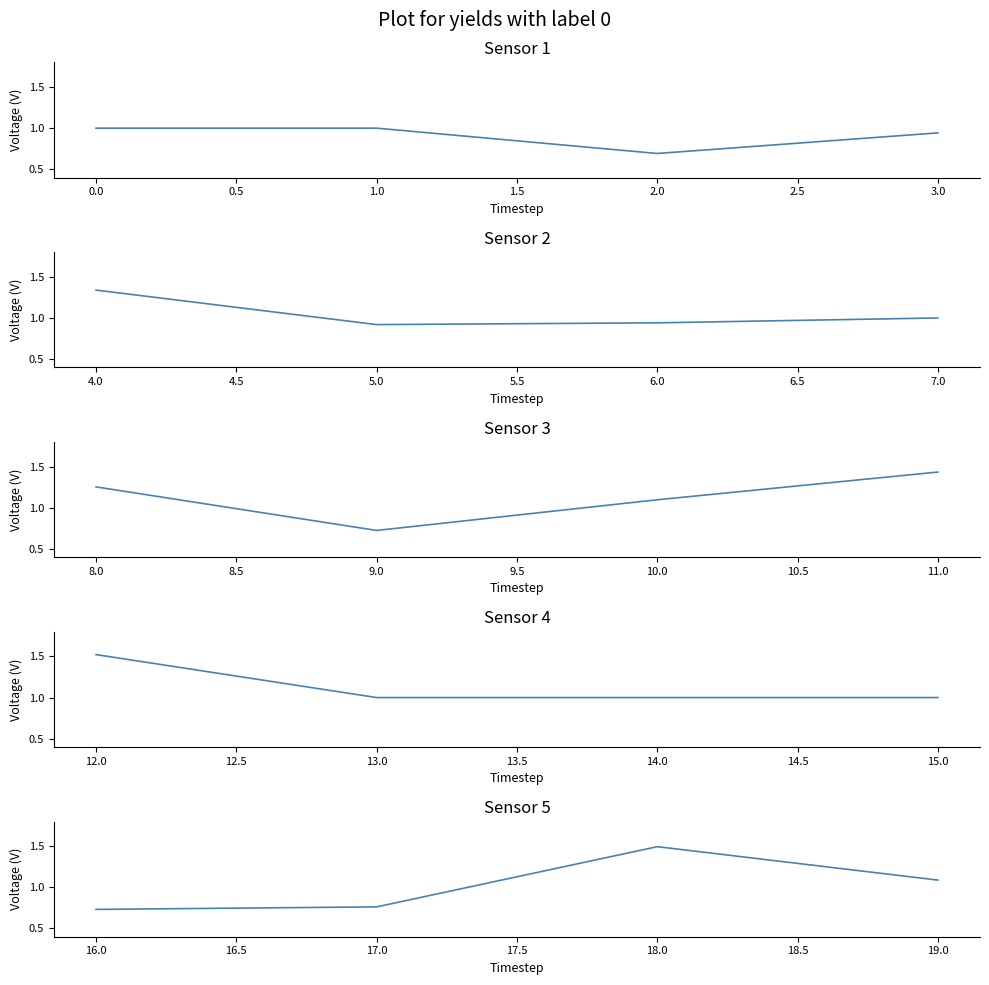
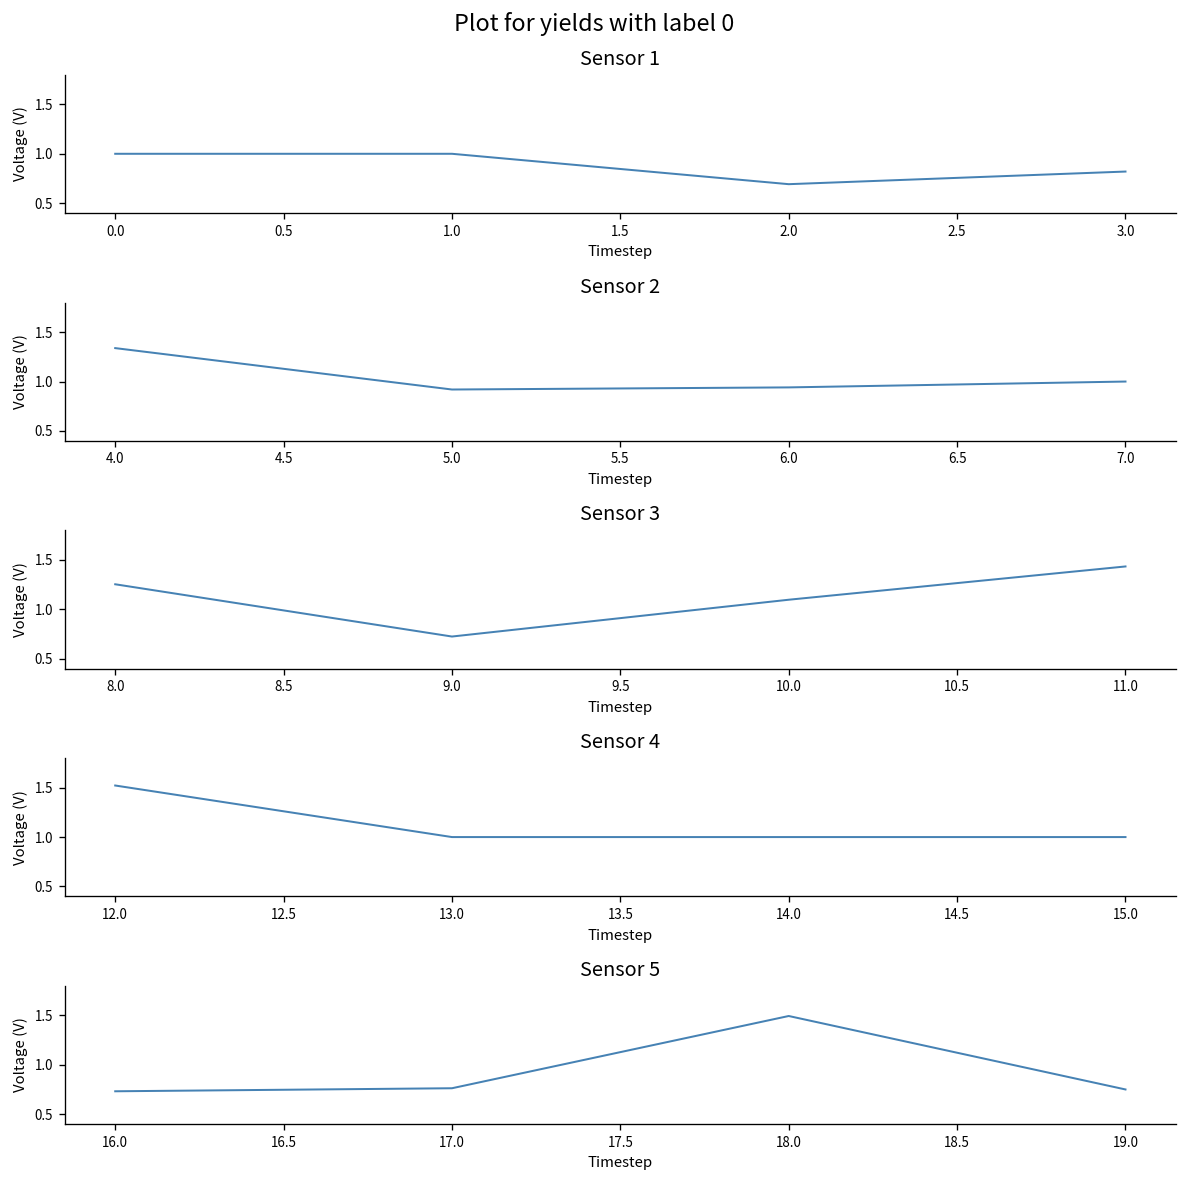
  {
    "Sensor 1": {
      "0.0": 1.0,
      "1.0": 1.0,
      "2.0": 0.7,
-     "3.0": 0.9
+     "3.0": 0.8
    },
    "Sensor 2": {
      "4.0": 1.3,
      "5.0": 0.9,
      "6.0": 0.9,
      "7.0": 1.0
    },
    "Sensor 3": {
      "8.0": 1.3,
      "9.0": 0.7,
      "10.0": 1.1,
      "11.0": 1.4
    },
    "Sensor 4": {
      "12.0": 1.5,
      "13.0": 1.0,
      "14.0": 1.0,
      "15.0": 1.0
    },
    "Sensor 5": {
      "16.0": 0.7,
      "17.0": 0.8,
      "18.0": 1.5,
-     "19.0": 1.1
+     "19.0": 0.8
    }
  }
